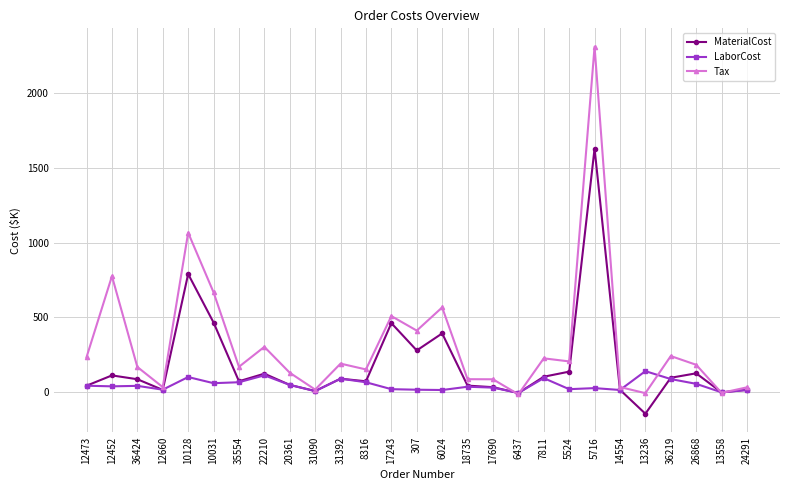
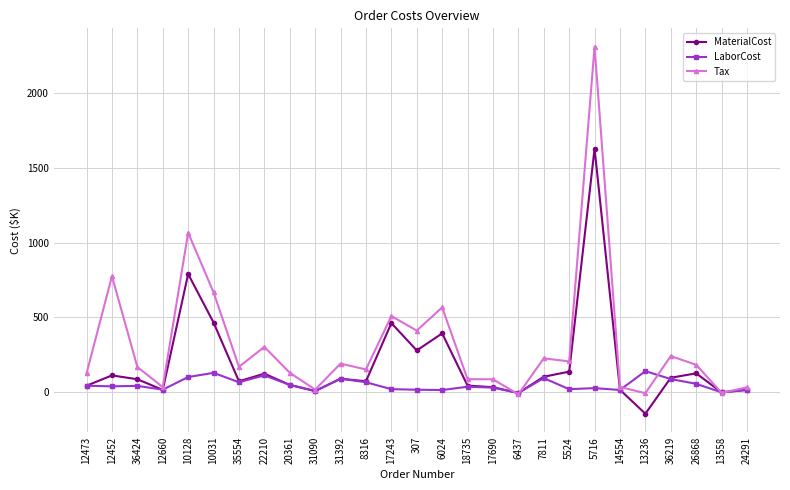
  {
    "MaterialCost": {
      "12452": 110,
      "36424": 90,
      "10128": 790,
      "10031": 470,
      "17243": 460,
      "307": 280,
      "6024": 390,
      "5524": 140,
      "5716": 1630,
      "13236": -150,
      "26868": 130
    },
    "LaborCost": {
      "12452": 40,
      "36424": 40,
      "10128": 100,
-     "10031": 60,
+     "10031": 130,
      "17243": 20,
      "307": 20,
      "6024": 10,
      "5524": 20,
      "5716": 30,
      "13236": 140,
      "26868": 50
    },
    "Tax": {
-     "12473": 230,
+     "12473": 120,
      "12452": 780,
      "36424": 170,
      "12660": 30,
      "10128": 1070,
      "10031": 670,
      "35554": 170,
      "22210": 300,
      "20361": 130,
      "31392": 190,
      "8316": 150,
      "17243": 510,
      "307": 410,
      "6024": 570,
      "18735": 90,
      "17690": 90,
      "7811": 230,
      "5524": 200,
      "5716": 2310,
      "14554": 30,
      "13236": -10,
      "36219": 240,
      "26868": 180
    }
  }
